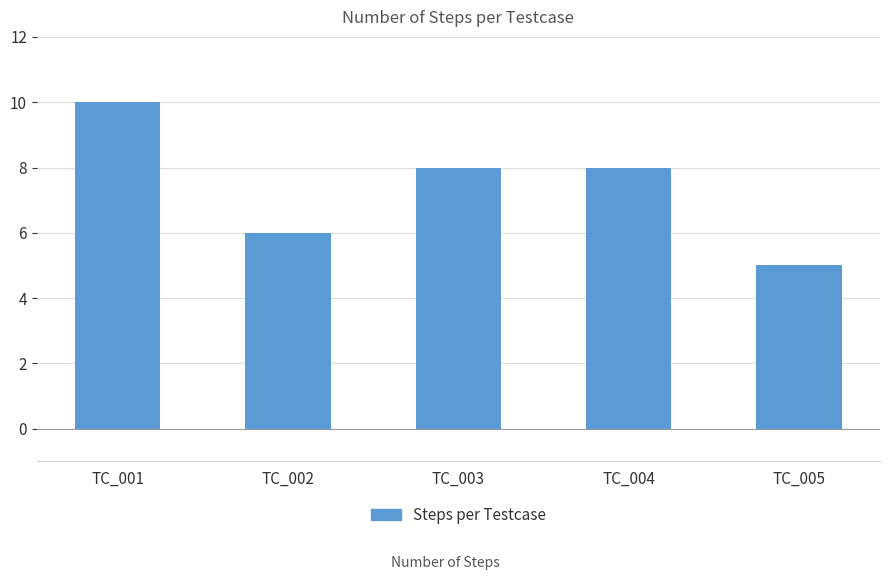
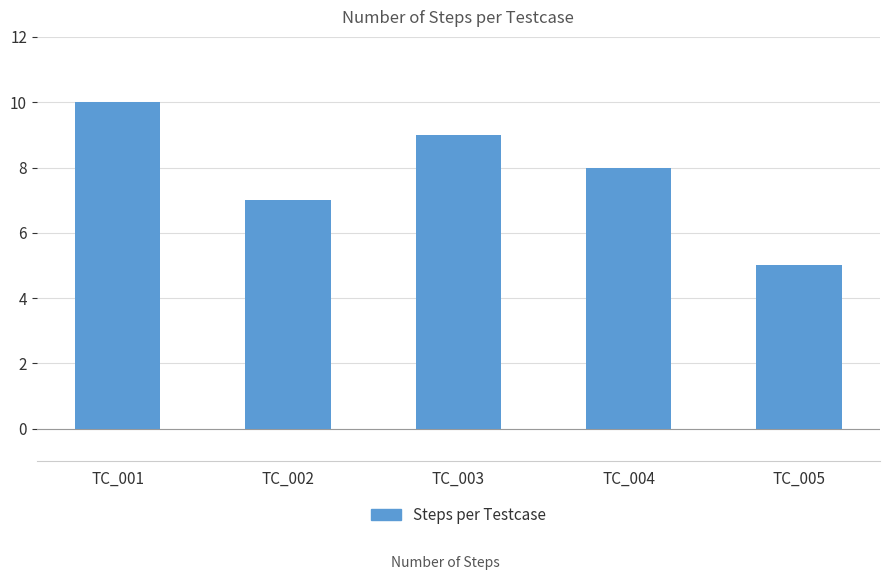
  {
    "TC_001": 10,
-   "TC_002": 6,
-   "TC_003": 8,
+   "TC_002": 7,
+   "TC_003": 9,
    "TC_004": 8,
    "TC_005": 5
  }
